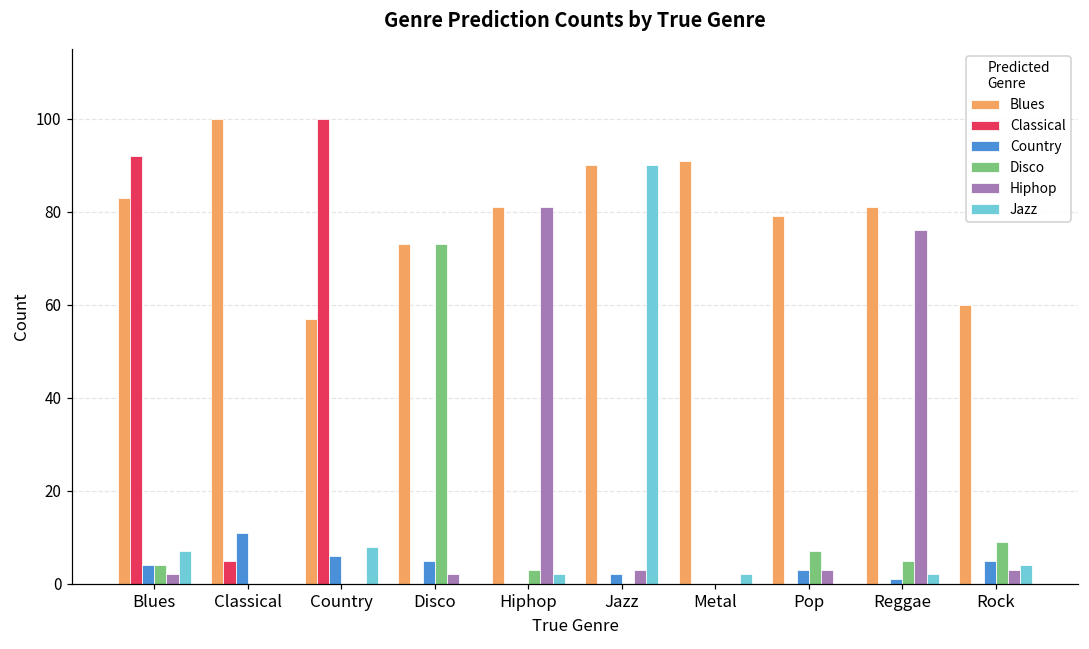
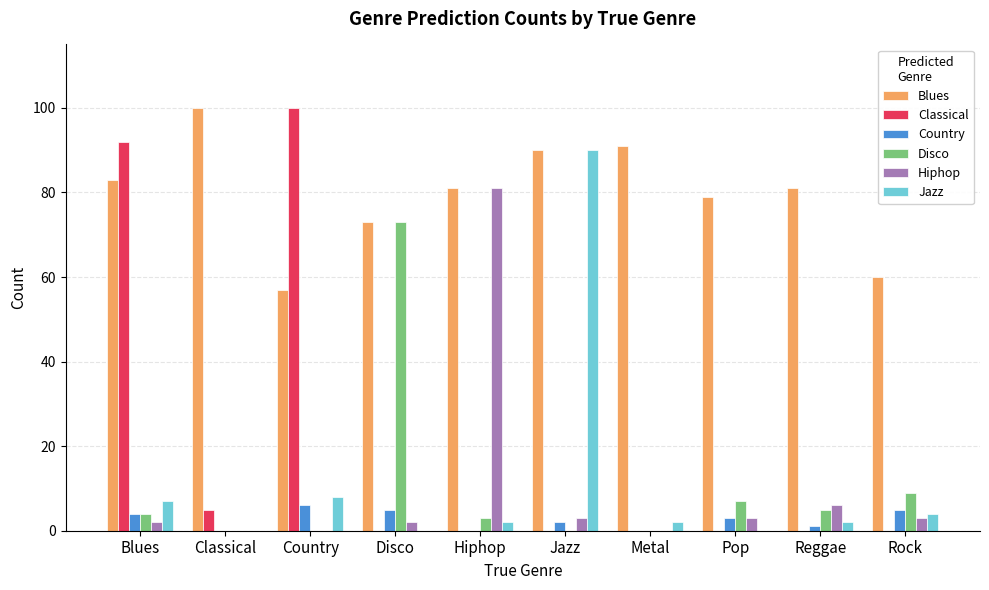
  {
    "Blues": {
      "Blues": 83,
      "Classical": 100,
      "Country": 57,
      "Disco": 73,
      "Hiphop": 81,
      "Jazz": 90,
      "Metal": 91,
      "Pop": 79,
      "Reggae": 81,
      "Rock": 60
    },
    "Classical": {
      "Blues": 92,
      "Classical": 5,
      "Country": 100,
      "Disco": 0,
      "Hiphop": 0,
      "Jazz": 0,
      "Metal": 0,
      "Pop": 0,
      "Reggae": 0,
      "Rock": 0
    },
    "Country": {
      "Blues": 4,
-     "Classical": 11,
+     "Classical": 0,
      "Country": 6,
      "Disco": 5,
      "Hiphop": 0,
      "Jazz": 2,
      "Metal": 0,
      "Pop": 3,
      "Reggae": 1,
      "Rock": 5
    },
    "Disco": {
      "Blues": 4,
      "Classical": 0,
      "Country": 0,
      "Disco": 73,
      "Hiphop": 3,
      "Jazz": 0,
      "Metal": 0,
      "Pop": 7,
      "Reggae": 5,
      "Rock": 9
    },
    "Hiphop": {
      "Blues": 2,
      "Classical": 0,
      "Country": 0,
      "Disco": 2,
      "Hiphop": 81,
      "Jazz": 3,
      "Metal": 0,
      "Pop": 3,
-     "Reggae": 76,
+     "Reggae": 6,
      "Rock": 3
    },
    "Jazz": {
      "Blues": 7,
      "Classical": 0,
      "Country": 8,
      "Disco": 0,
      "Hiphop": 2,
      "Jazz": 90,
      "Metal": 2,
      "Pop": 0,
      "Reggae": 2,
      "Rock": 4
    }
  }
